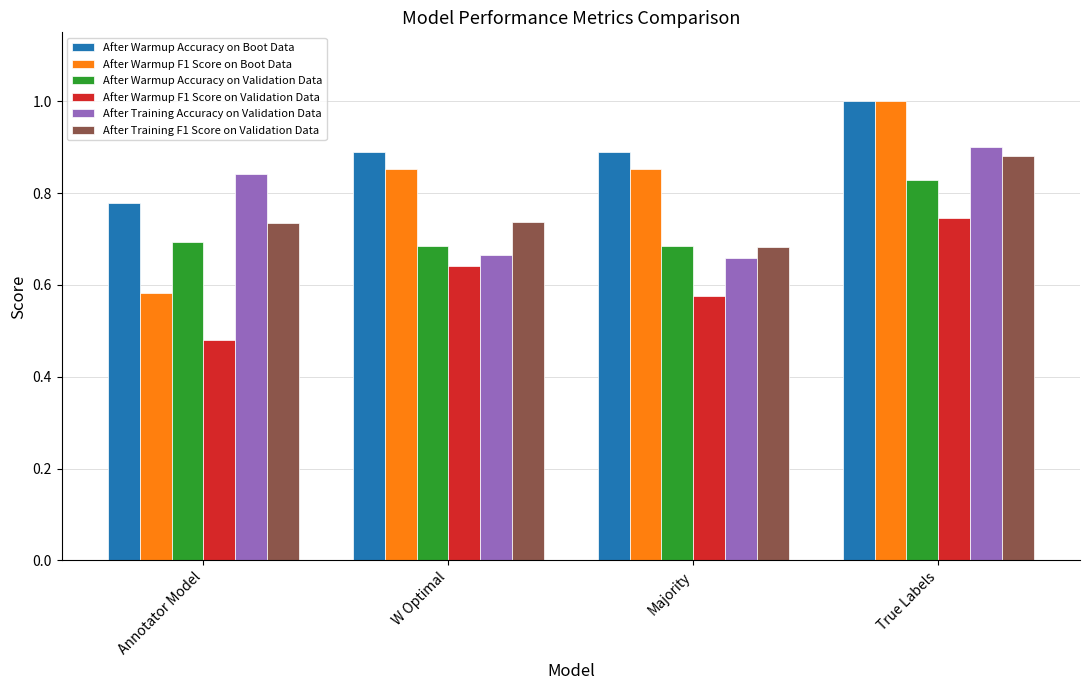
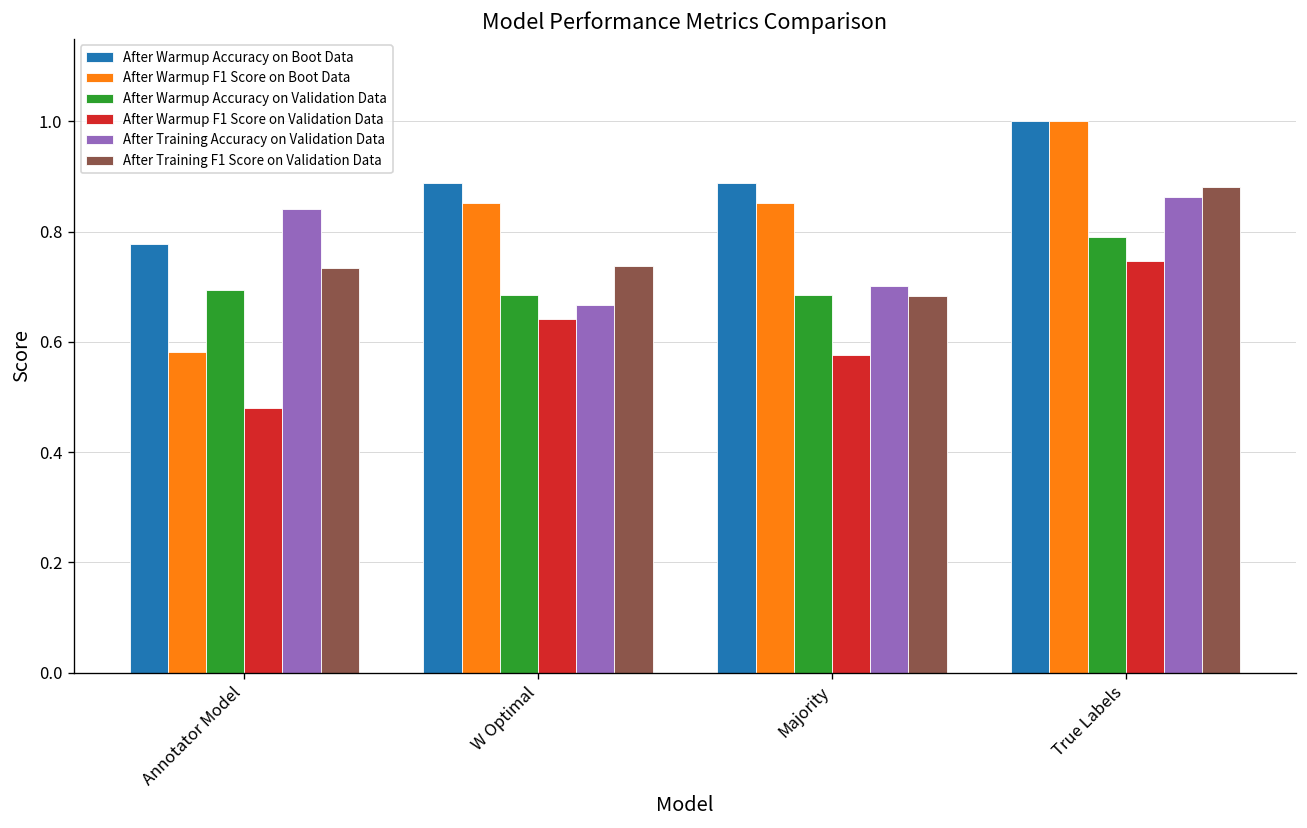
  {
    "After Warmup Accuracy on Boot Data": {
      "Annotator Model": 0.78,
      "W Optimal": 0.89,
      "Majority": 0.89,
      "True Labels": 1.00
    },
    "After Warmup F1 Score on Boot Data": {
      "Annotator Model": 0.58,
      "W Optimal": 0.85,
      "Majority": 0.85,
      "True Labels": 1.00
    },
    "After Warmup Accuracy on Validation Data": {
      "Annotator Model": 0.69,
      "W Optimal": 0.69,
      "Majority": 0.69,
-     "True Labels": 0.83
+     "True Labels": 0.79
    },
    "After Warmup F1 Score on Validation Data": {
      "Annotator Model": 0.48,
      "W Optimal": 0.64,
      "Majority": 0.58,
      "True Labels": 0.75
    },
    "After Training Accuracy on Validation Data": {
      "Annotator Model": 0.84,
      "W Optimal": 0.67,
-     "Majority": 0.66,
-     "True Labels": 0.90
+     "Majority": 0.70,
+     "True Labels": 0.86
    },
    "After Training F1 Score on Validation Data": {
      "Annotator Model": 0.73,
      "W Optimal": 0.74,
      "Majority": 0.68,
      "True Labels": 0.88
    }
  }
